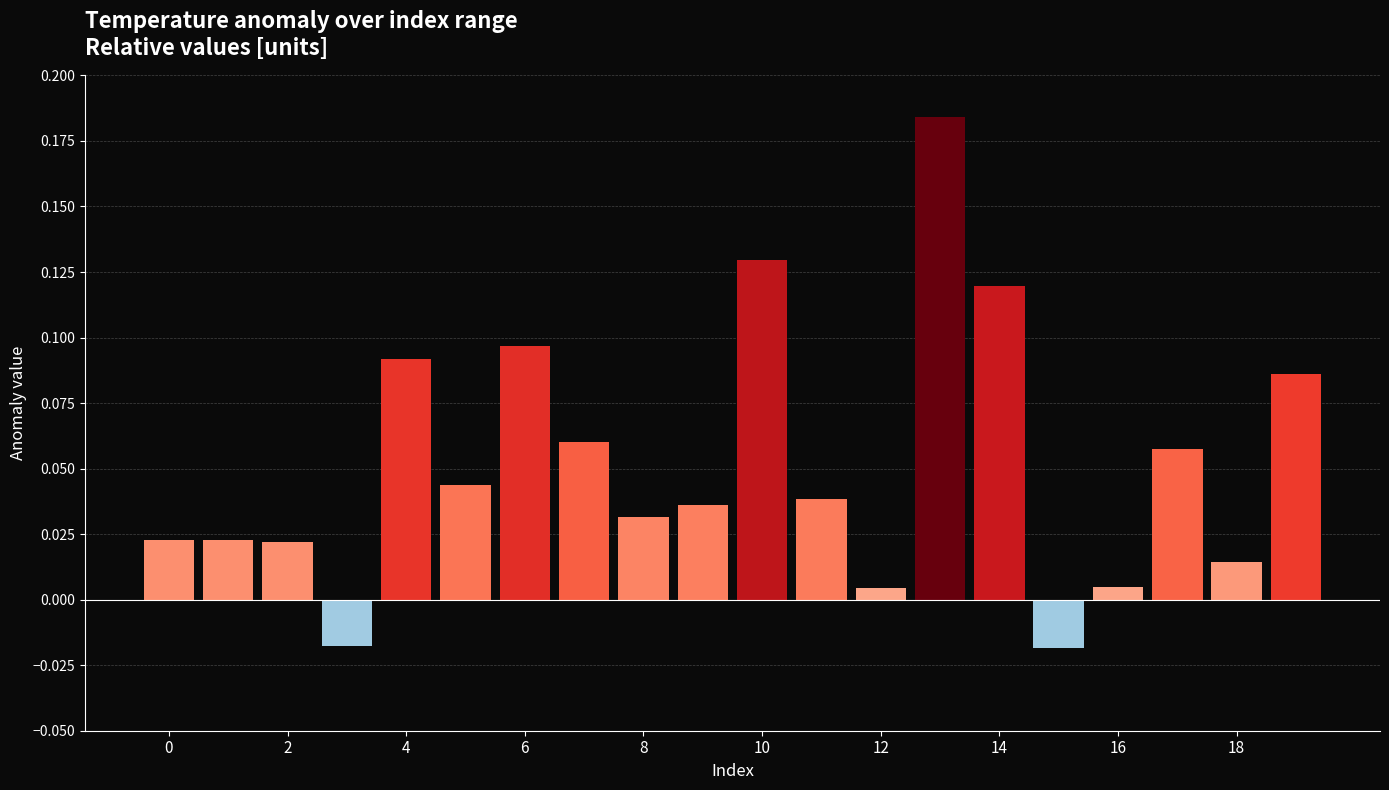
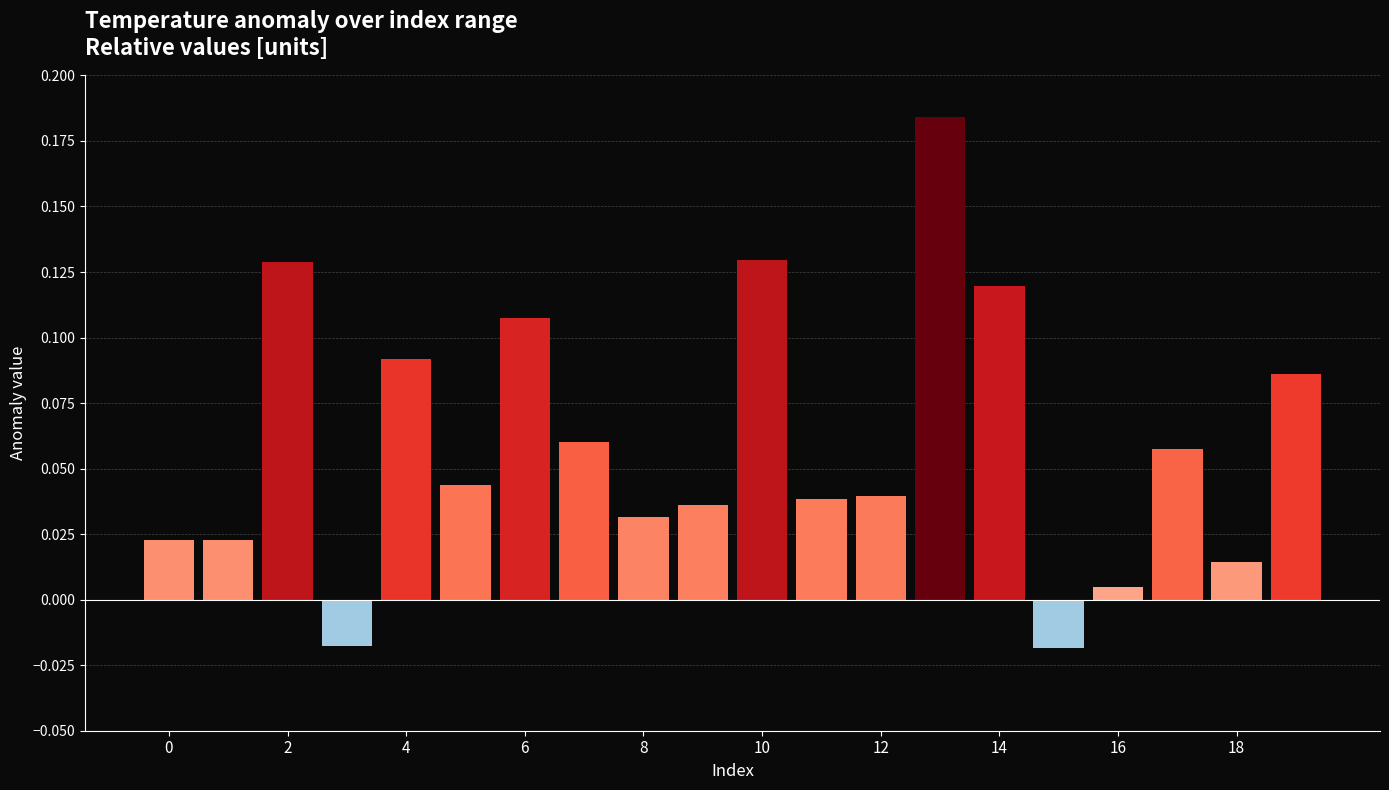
  {
    "0": 0.023,
-   "2": 0.022,
+   "2": 0.129,
    "4": 0.092,
-   "6": 0.097,
+   "6": 0.107,
    "8": 0.031,
    "10": 0.130,
-   "12": 0.004,
+   "12": 0.040,
    "14": 0.120,
    "16": 0.005,
    "18": 0.014
  }
